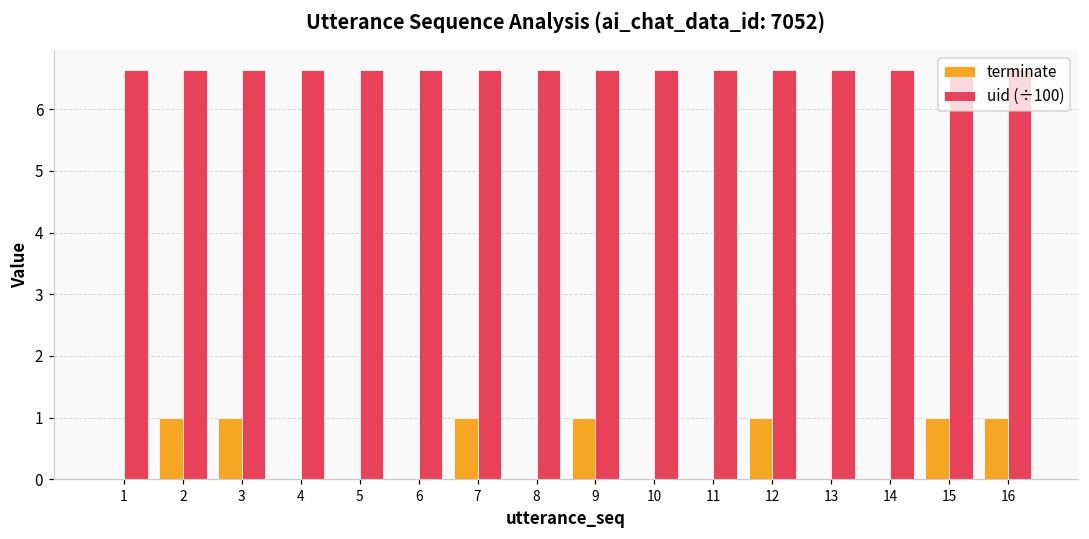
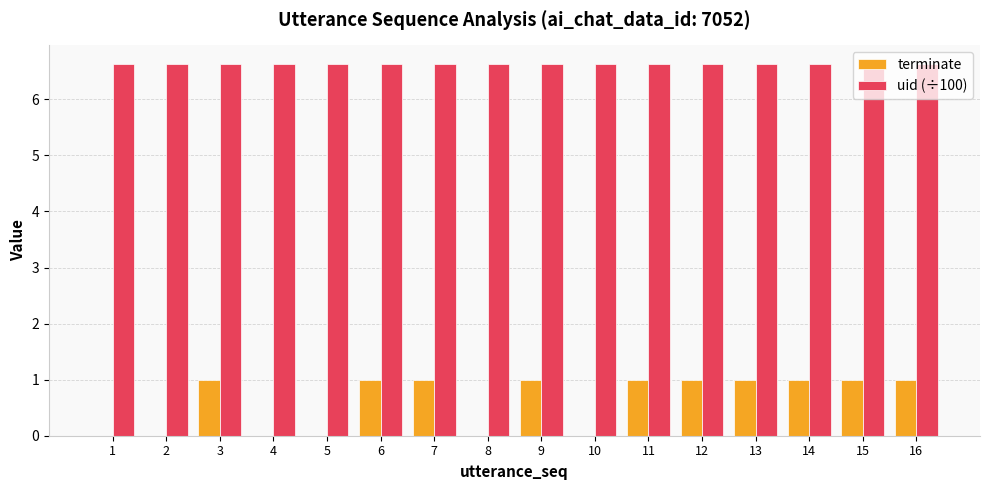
  {
    "terminate": {
      "1": 0,
-     "2": 1,
+     "2": 0,
      "3": 1,
      "4": 0,
      "5": 0,
-     "6": 0,
+     "6": 1,
      "7": 1,
      "8": 0,
      "9": 1,
      "10": 0,
-     "11": 0,
+     "11": 1,
      "12": 1,
-     "13": 0,
-     "14": 0,
+     "13": 1,
+     "14": 1,
      "15": 1,
      "16": 1
    },
    "uid (÷100)": {
      "1": 6.6,
      "2": 6.6,
      "3": 6.6,
      "4": 6.6,
      "5": 6.6,
      "6": 6.6,
      "7": 6.6,
      "8": 6.6,
      "9": 6.6,
      "10": 6.6,
      "11": 6.6,
      "12": 6.6,
      "13": 6.6,
      "14": 6.6
    }
  }
